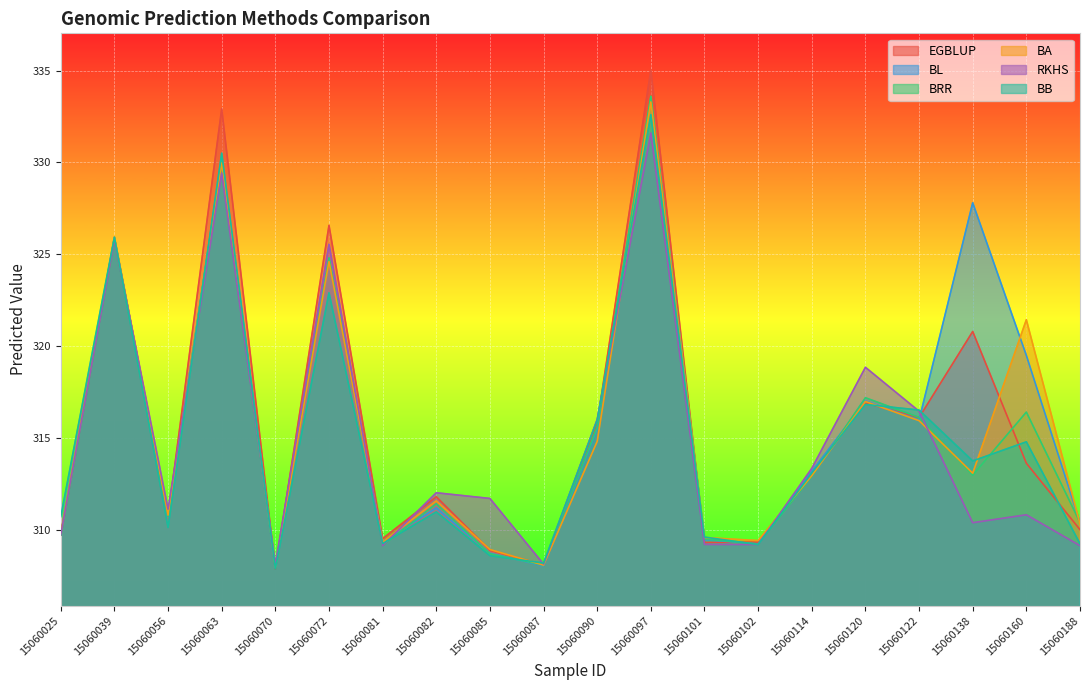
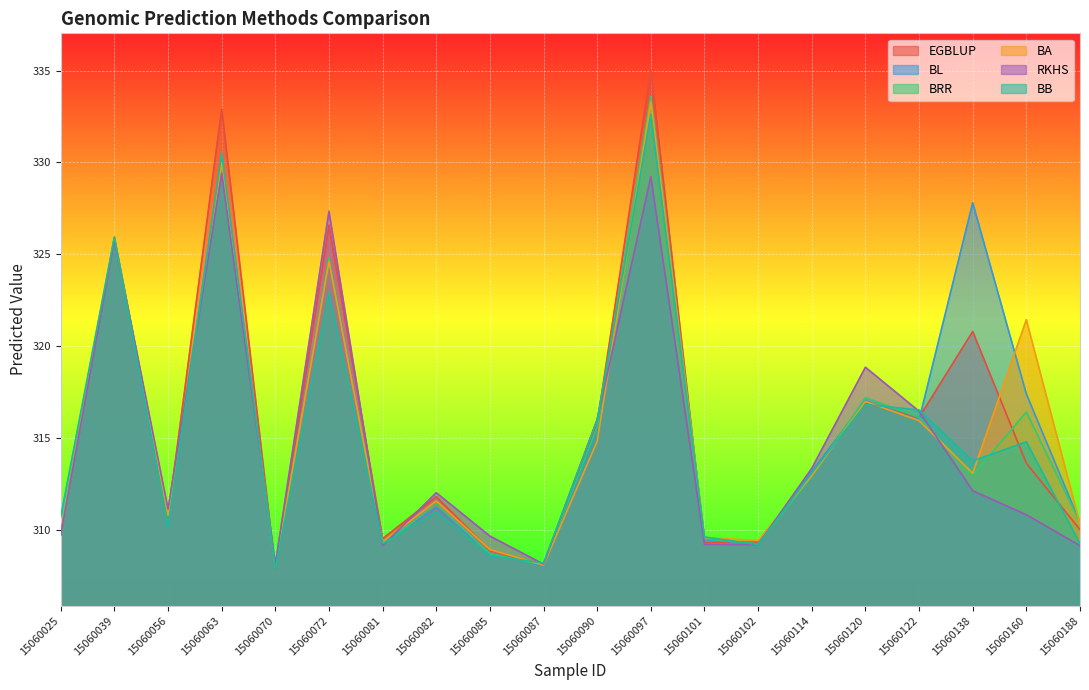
  {
    "EGBLUP": {
      "15060063": 332.9,
      "15060072": 326.6,
      "15060081": 309.5,
      "15060082": 311.8,
      "15060090": 315.8,
      "15060097": 335.0,
      "15060138": 320.8,
      "15060160": 313.6,
      "15060188": 310.0
    },
    "BL": {
      "15060082": 311.2,
      "15060138": 327.8,
-     "15060160": 319.5
+     "15060160": 317.4
    },
    "BA": {
      "15060072": 324.6,
      "15060082": 311.6,
      "15060090": 314.8,
      "15060160": 321.4
    },
    "RKHS": {
      "15060056": 311.1,
      "15060063": 329.4,
      "15060070": 308.1,
-     "15060072": 325.5,
+     "15060072": 327.3,
      "15060082": 312.0,
-     "15060085": 311.7,
-     "15060097": 331.6,
+     "15060085": 309.7,
+     "15060097": 329.2,
      "15060114": 313.3,
      "15060120": 318.8,
-     "15060138": 310.4,
+     "15060138": 312.1,
      "15060160": 310.8
    }
  }
